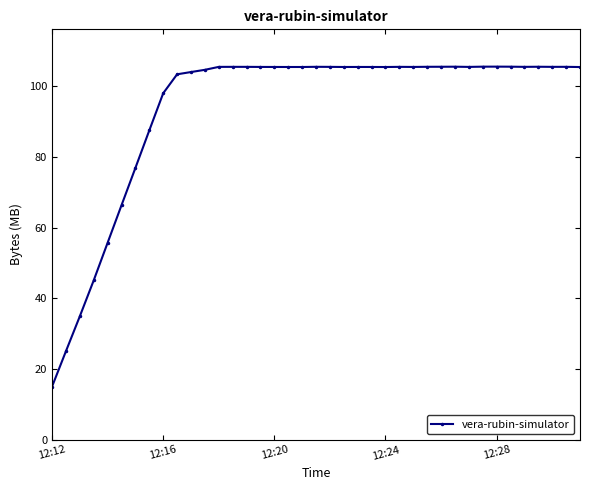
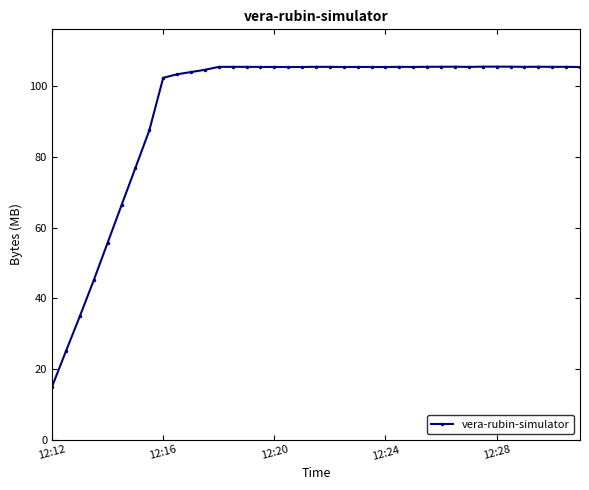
  {
    "12:12": 15,
-   "12:16": 98,
+   "12:16": 102,
    "12:20": 105,
    "12:24": 105,
    "12:28": 106
  }
